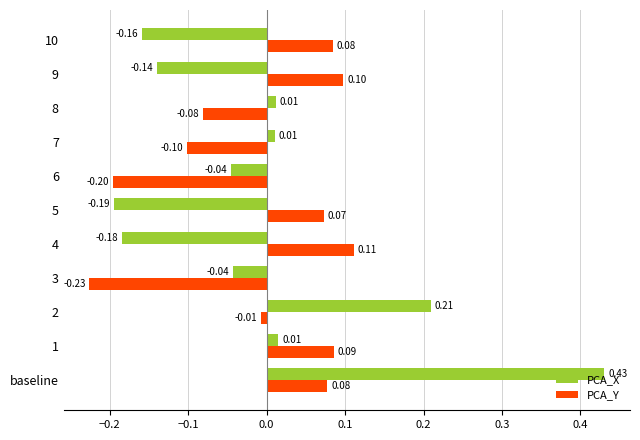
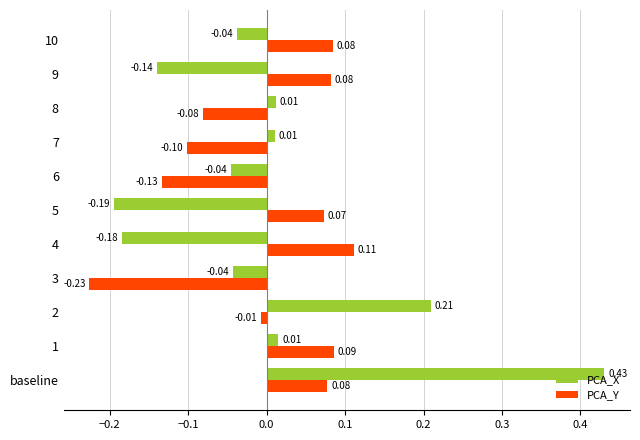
  {
    "PCA_X": {
-     "10": -0.16,
+     "10": -0.04,
      "9": -0.14,
      "8": 0.01,
      "7": 0.01,
      "6": -0.04,
      "5": -0.19,
      "4": -0.18,
      "3": -0.04,
      "2": 0.21,
      "1": 0.01,
      "baseline": 0.43
    },
    "PCA_Y": {
      "10": 0.08,
-     "9": 0.10,
+     "9": 0.08,
      "8": -0.08,
      "7": -0.10,
-     "6": -0.20,
+     "6": -0.13,
      "5": 0.07,
      "4": 0.11,
      "3": -0.23,
      "2": -0.01,
      "1": 0.09,
      "baseline": 0.08
    }
  }
